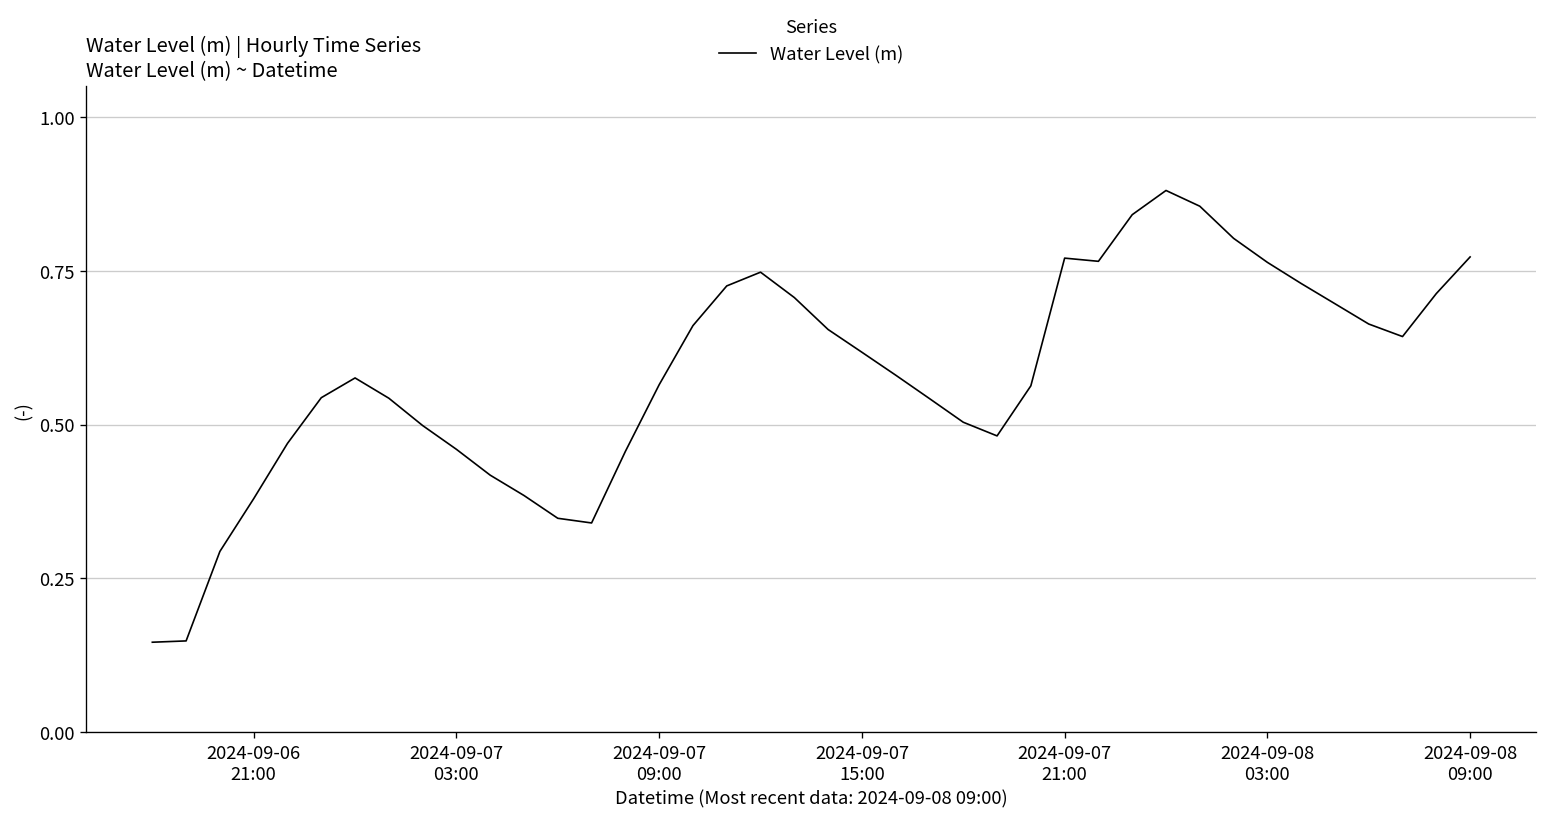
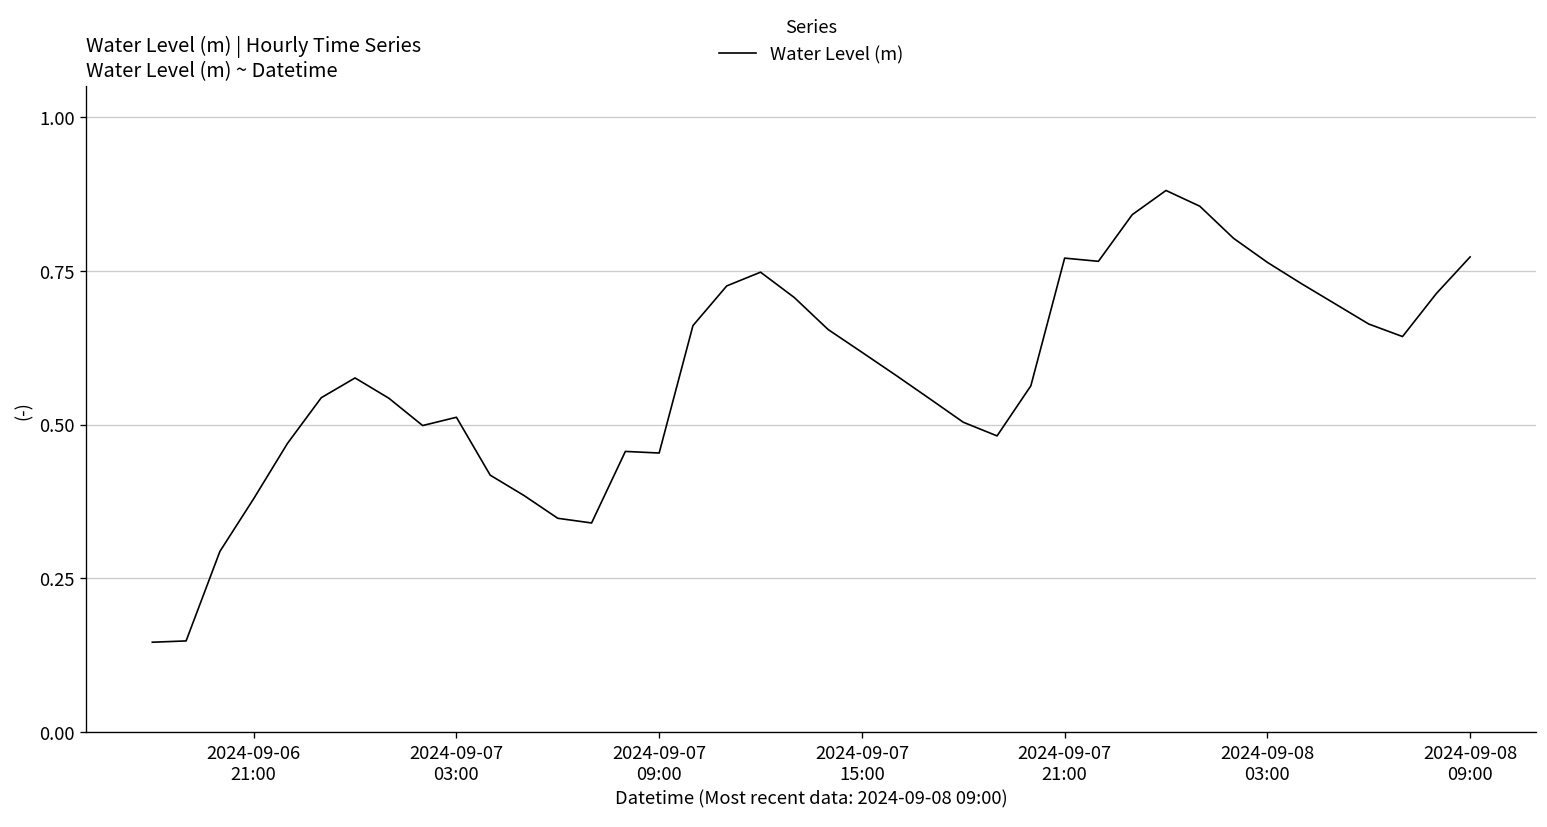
  {
    "2024-09-06 21:00": 0.38,
-   "2024-09-07 03:00": 0.46,
-   "2024-09-07 09:00": 0.56,
+   "2024-09-07 03:00": 0.51,
+   "2024-09-07 09:00": 0.45,
    "2024-09-07 15:00": 0.62,
    "2024-09-07 21:00": 0.77,
    "2024-09-08 03:00": 0.76,
    "2024-09-08 09:00": 0.77
  }
